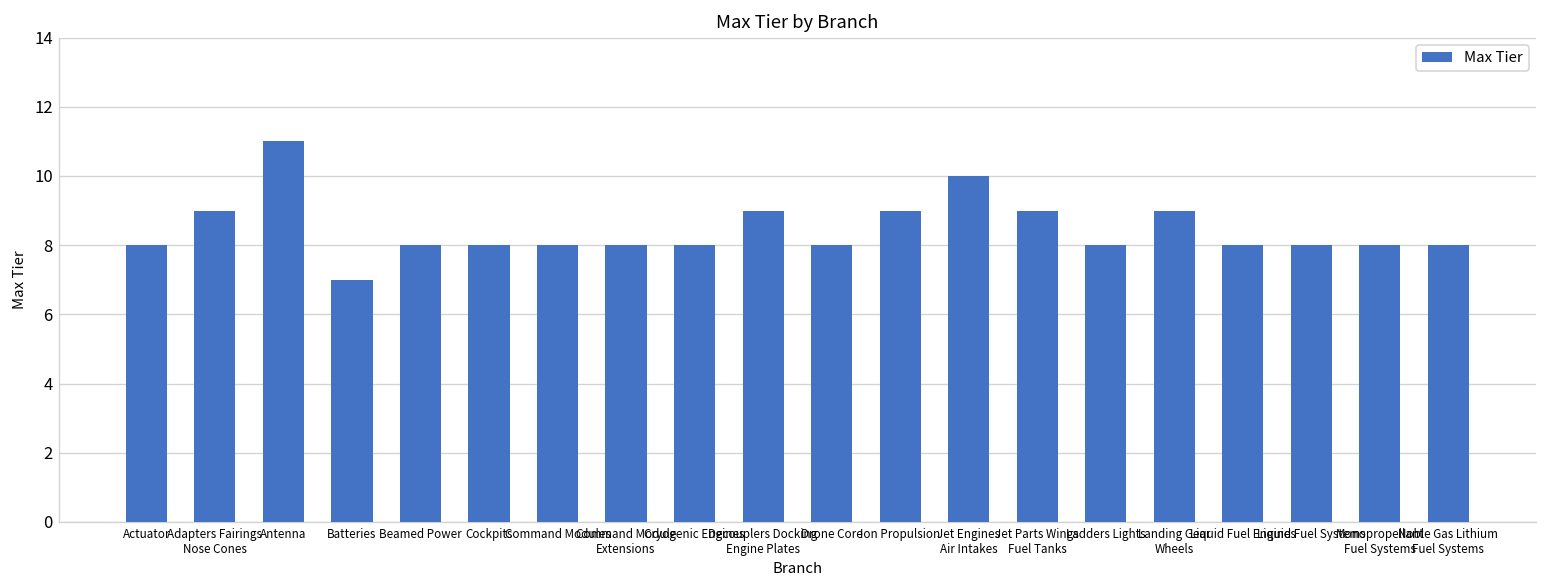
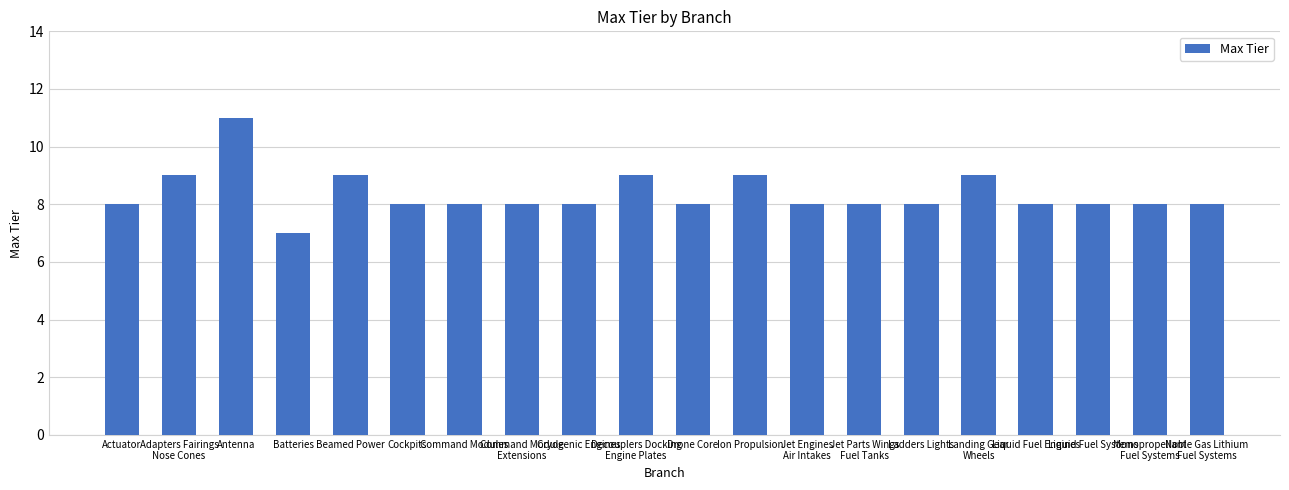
  {
    "Actuator": 8,
    "Adapters Fairings Nose Cones": 9,
    "Antenna": 11,
    "Batteries": 7,
-   "Beamed Power": 8,
+   "Beamed Power": 9,
    "Ion Propulsion": 9,
-   "Jet Engines Air Intakes": 10,
-   "Jet Parts Wings Fuel Tanks": 9,
+   "Jet Engines Air Intakes": 8,
+   "Jet Parts Wings Fuel Tanks": 8,
    "Landing Gear Wheels": 9
  }
